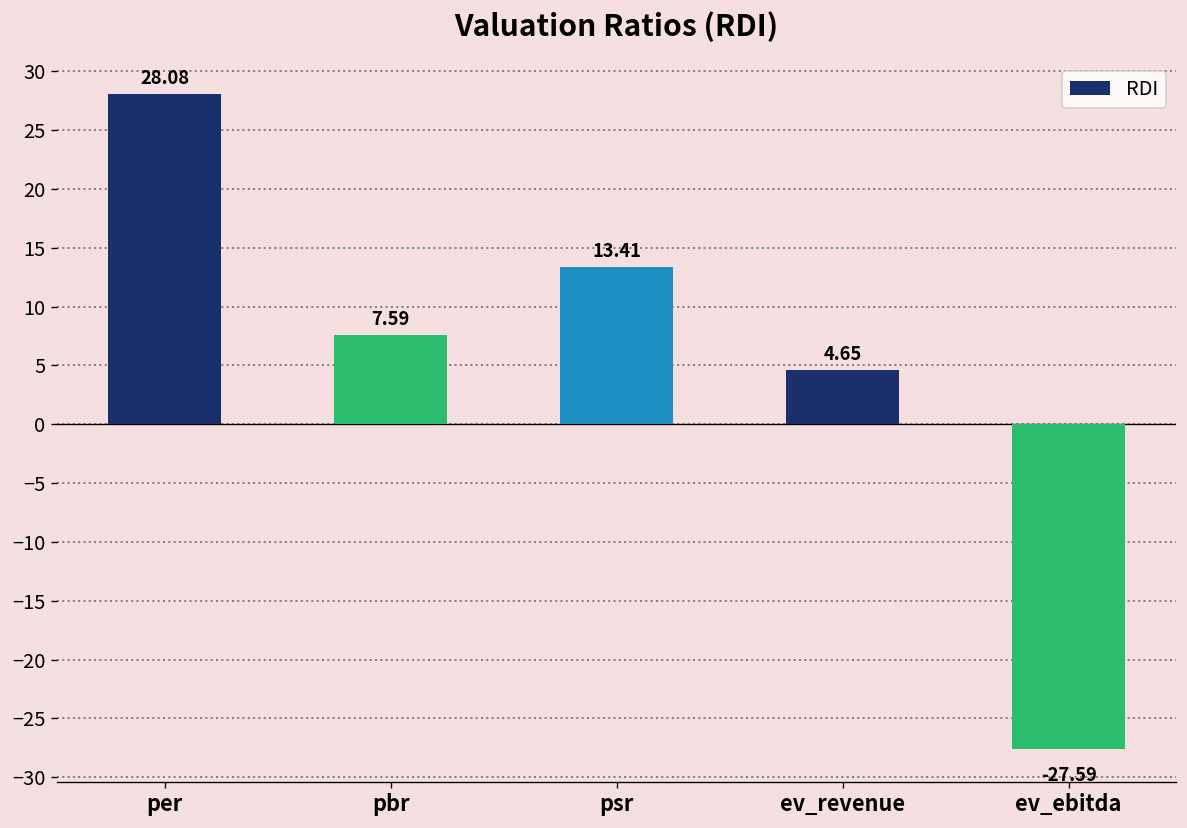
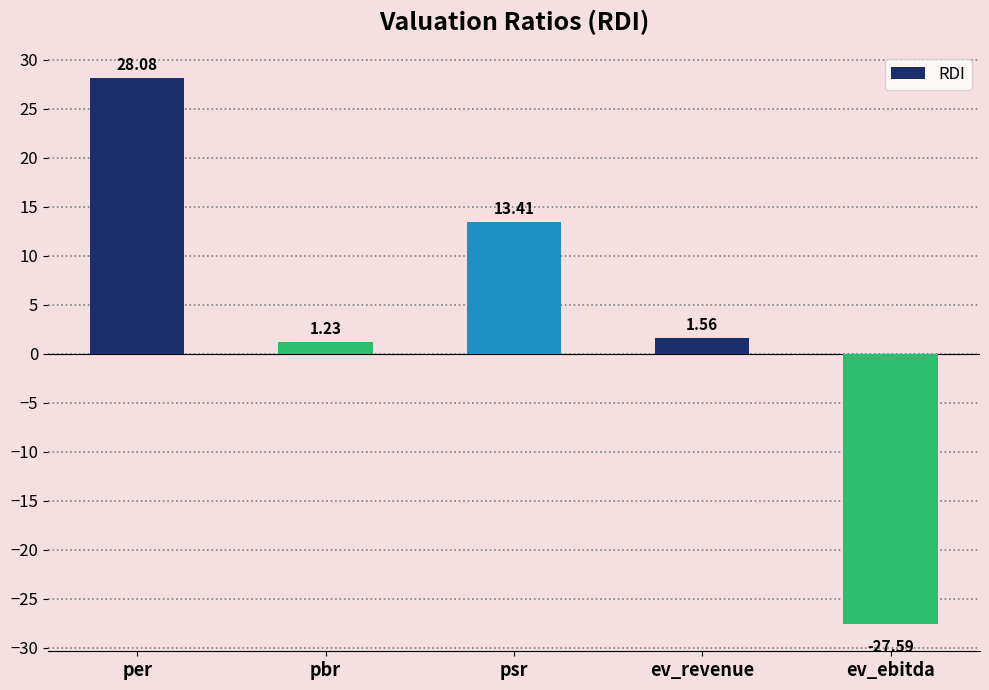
  {
    "per": 28.08,
-   "pbr": 7.59,
+   "pbr": 1.23,
    "psr": 13.41,
-   "ev_revenue": 4.65,
+   "ev_revenue": 1.56,
    "ev_ebitda": -27.59
  }
